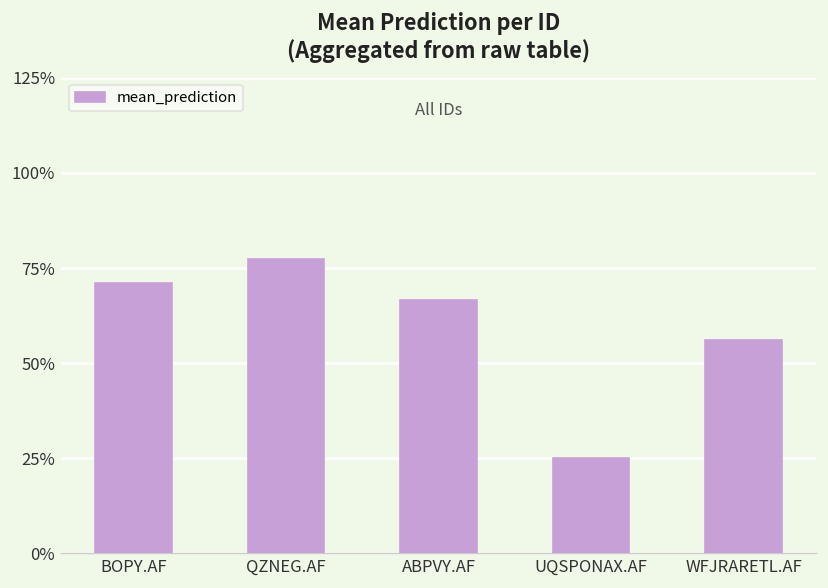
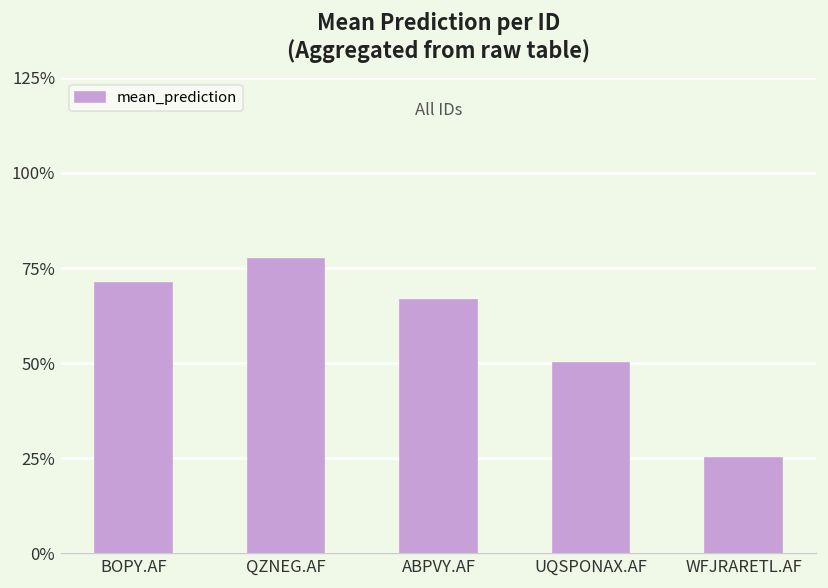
  {
    "BOPY.AF": "71%",
    "QZNEG.AF": "77%",
    "ABPVY.AF": "67%",
-   "UQSPONAX.AF": "25%",
-   "WFJRARETL.AF": "56%"
+   "UQSPONAX.AF": "50%",
+   "WFJRARETL.AF": "25%"
  }
